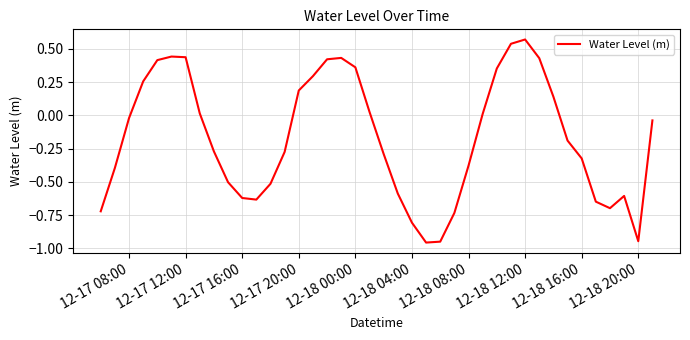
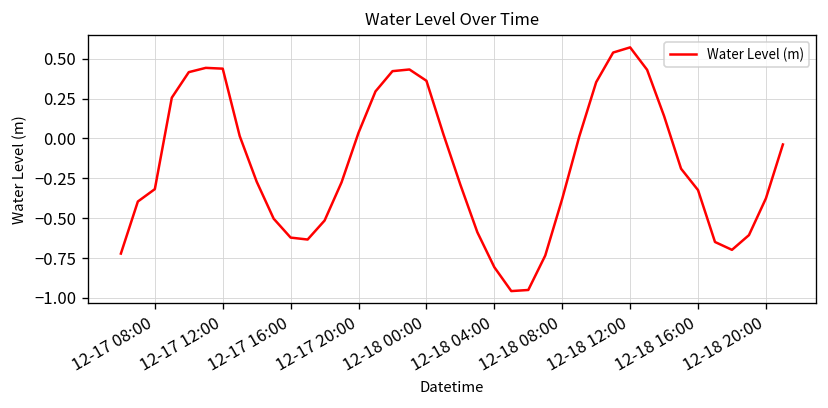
  {
-   "12-17 08:00": -0.02,
+   "12-17 08:00": -0.32,
    "12-17 12:00": 0.44,
    "12-17 16:00": -0.62,
-   "12-17 20:00": 0.19,
+   "12-17 20:00": 0.04,
    "12-18 00:00": 0.36,
    "12-18 04:00": -0.81,
    "12-18 08:00": -0.38,
    "12-18 12:00": 0.57,
    "12-18 16:00": -0.32,
-   "12-18 20:00": -0.95
+   "12-18 20:00": -0.38
  }
